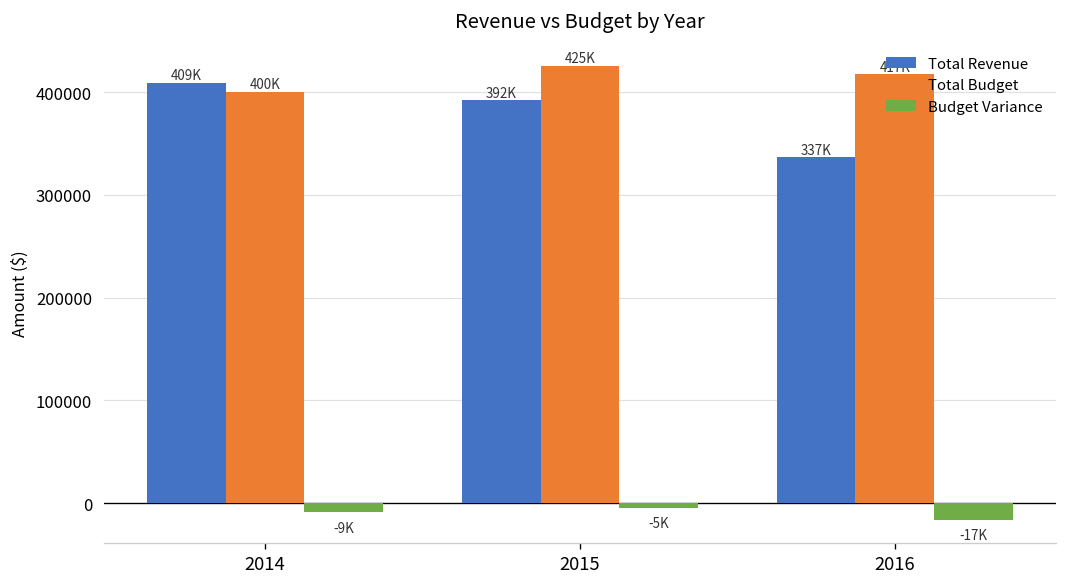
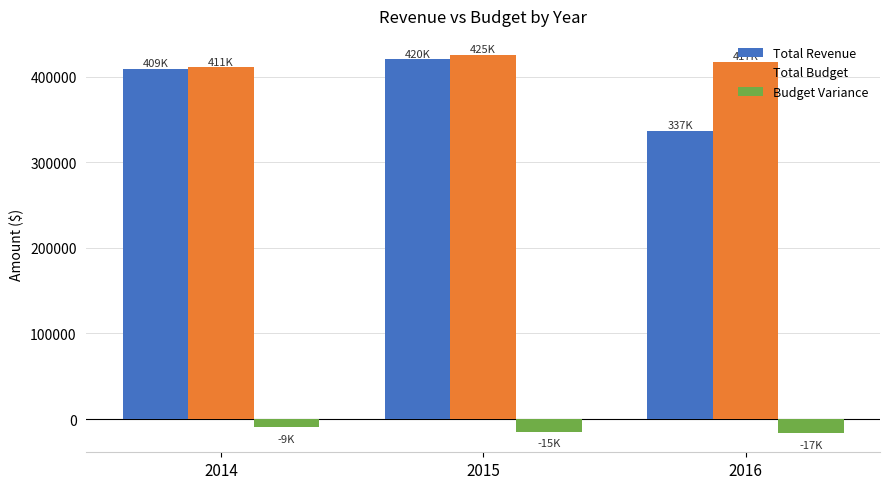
  {
    "Total Revenue": {
      "2014": "409K",
-     "2015": "392K",
+     "2015": "420K",
      "2016": "337K"
    },
    "Total Budget": {
-     "2014": "400K",
+     "2014": "411K",
      "2015": "425K",
      "2016": "417K"
    },
    "Budget Variance": {
      "2014": "-9K",
-     "2015": "-5K",
+     "2015": "-15K",
      "2016": "-17K"
    }
  }
